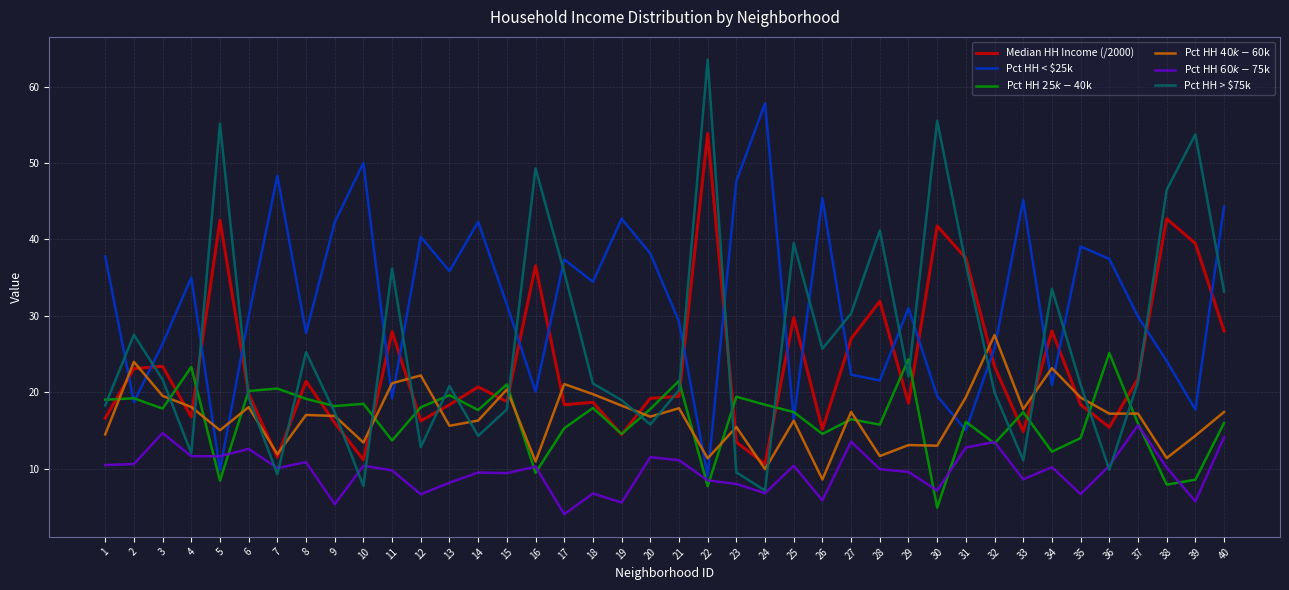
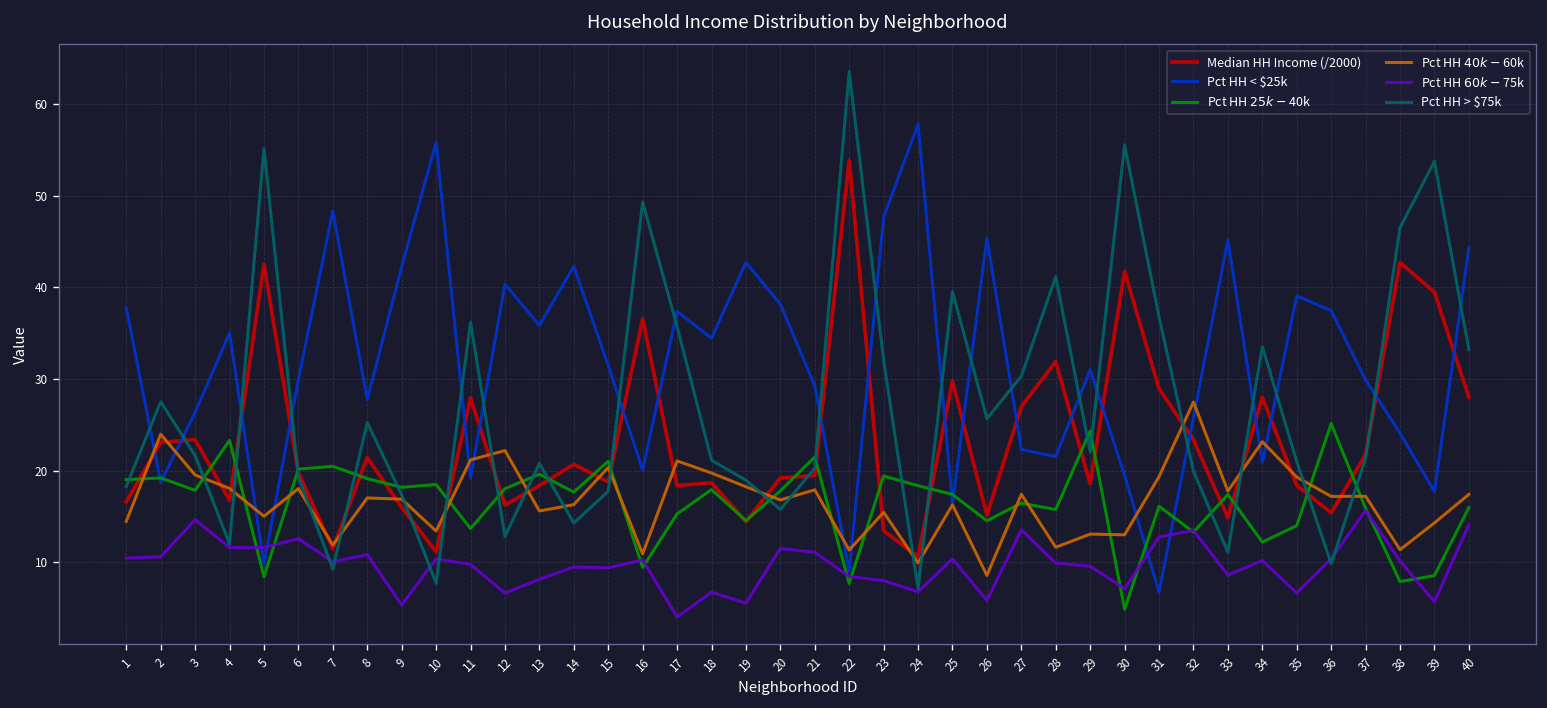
  {
    "Median HH Income (/2000)": {
      "1": 17,
      "2": 23,
      "3": 23,
      "4": 17,
      "5": 42,
      "6": 20,
      "7": 11,
      "8": 21,
      "9": 16,
      "10": 11,
      "11": 28,
      "12": 16,
      "13": 18,
      "14": 21,
      "15": 19,
      "16": 37,
      "17": 18,
      "18": 19,
      "20": 19,
      "21": 19,
      "22": 54,
      "23": 13,
      "24": 11,
      "25": 30,
      "26": 15,
      "27": 27,
      "28": 32,
      "29": 19,
      "30": 42,
-     "31": 38,
+     "31": 29,
      "32": 23,
      "33": 15,
      "34": 28,
      "35": 18,
      "36": 15,
      "37": 22,
      "38": 43,
      "39": 39,
      "40": 28
    },
    "Pct HH < $25k": {
      "1": 38,
      "2": 19,
      "3": 26,
      "4": 35,
      "5": 10,
      "6": 30,
      "7": 48,
      "8": 28,
      "9": 42,
-     "10": 50,
+     "10": 56,
      "11": 19,
      "12": 40,
      "13": 36,
      "14": 42,
      "15": 31,
      "16": 20,
      "17": 37,
      "18": 34,
      "19": 43,
      "20": 38,
      "21": 29,
      "22": 9,
      "23": 48,
      "24": 58,
      "26": 45,
      "27": 22,
      "28": 22,
      "29": 31,
      "30": 19,
-     "31": 15,
+     "31": 7,
      "32": 26,
      "33": 45,
      "34": 21,
      "35": 39,
      "36": 37,
      "37": 30,
      "38": 24,
      "39": 18,
      "40": 44
    },
    "Pct HH > $75k": {
      "1": 18,
      "2": 28,
      "3": 22,
      "4": 12,
      "5": 55,
      "6": 19,
      "7": 9,
      "8": 25,
      "9": 17,
      "10": 8,
      "11": 36,
      "12": 13,
      "13": 21,
      "14": 14,
      "15": 18,
      "16": 49,
      "17": 36,
      "18": 21,
      "19": 19,
      "20": 16,
      "21": 20,
      "22": 64,
-     "23": 10,
+     "23": 32,
      "24": 7,
      "25": 40,
      "26": 26,
      "27": 30,
      "28": 41,
      "29": 22,
      "30": 56,
      "31": 37,
      "32": 20,
      "33": 11,
      "34": 34,
      "35": 21,
      "36": 10,
      "37": 21,
      "38": 46,
      "39": 54,
      "40": 33
    }
  }
